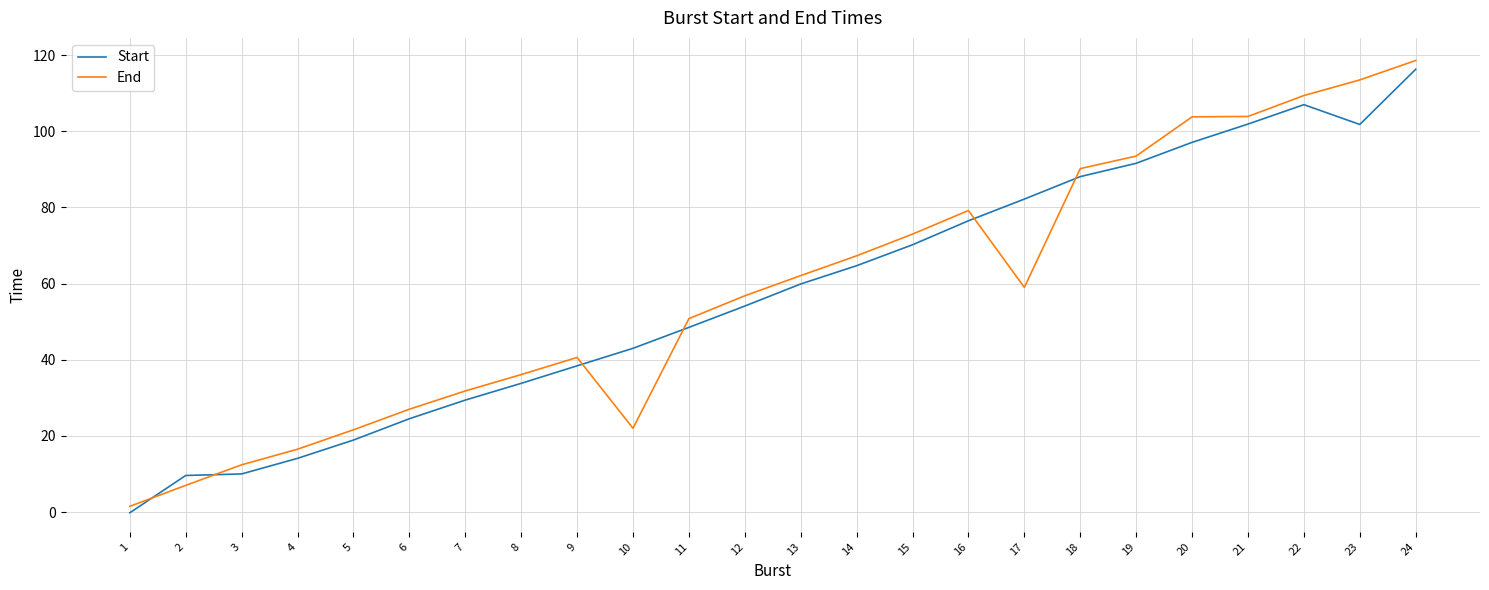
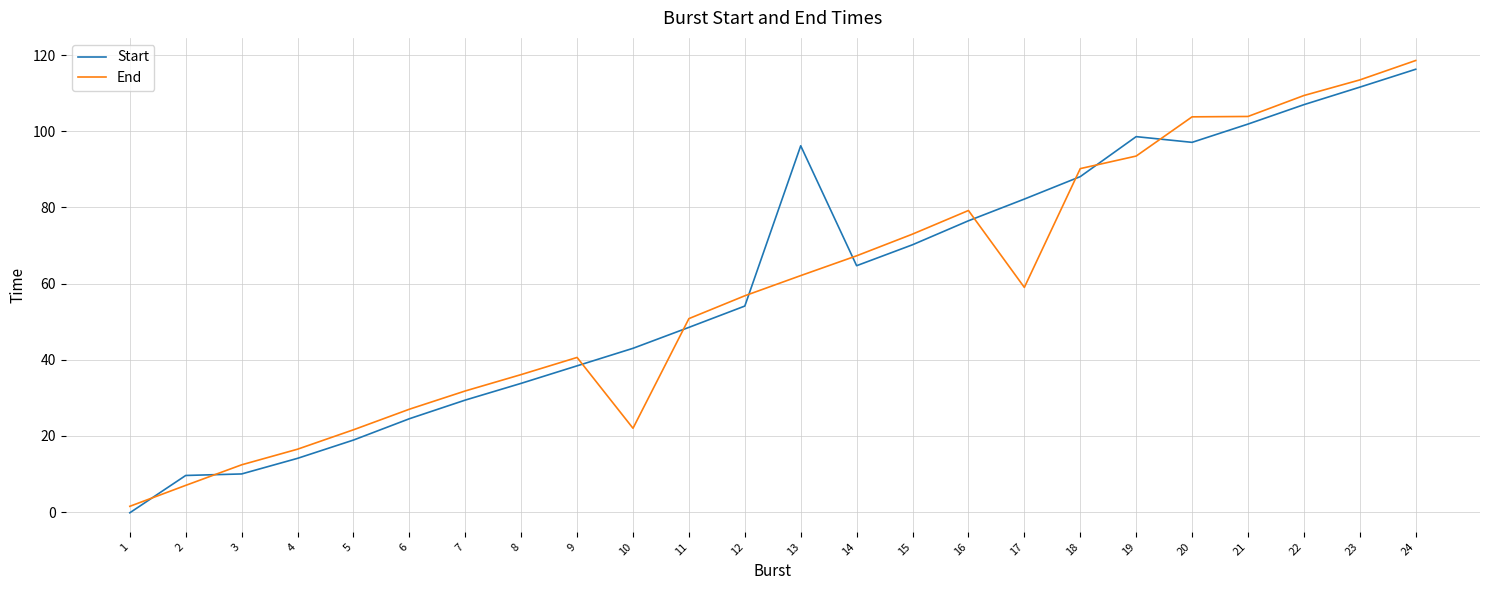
  {
    "Start": {
      "1": 0,
      "2": 10,
      "3": 10,
      "4": 14,
      "5": 19,
      "6": 25,
      "7": 29,
      "8": 34,
      "9": 38,
      "10": 43,
      "11": 49,
      "12": 54,
-     "13": 60,
+     "13": 96,
      "14": 65,
      "15": 70,
      "16": 77,
      "17": 82,
      "18": 88,
-     "19": 92,
+     "19": 99,
      "20": 97,
      "21": 102,
      "22": 107,
-     "23": 102,
+     "23": 112,
      "24": 116
    },
    "End": {
      "1": 2,
      "2": 7,
      "3": 12,
      "4": 17,
      "5": 22,
      "6": 27,
      "7": 32,
      "8": 36,
      "9": 41,
      "10": 22,
      "11": 51,
      "12": 57,
      "13": 62,
      "14": 67,
      "15": 73,
      "16": 79,
      "17": 59,
      "18": 90,
      "19": 94,
      "20": 104,
      "21": 104,
      "22": 109,
      "23": 114,
      "24": 119
    }
  }
